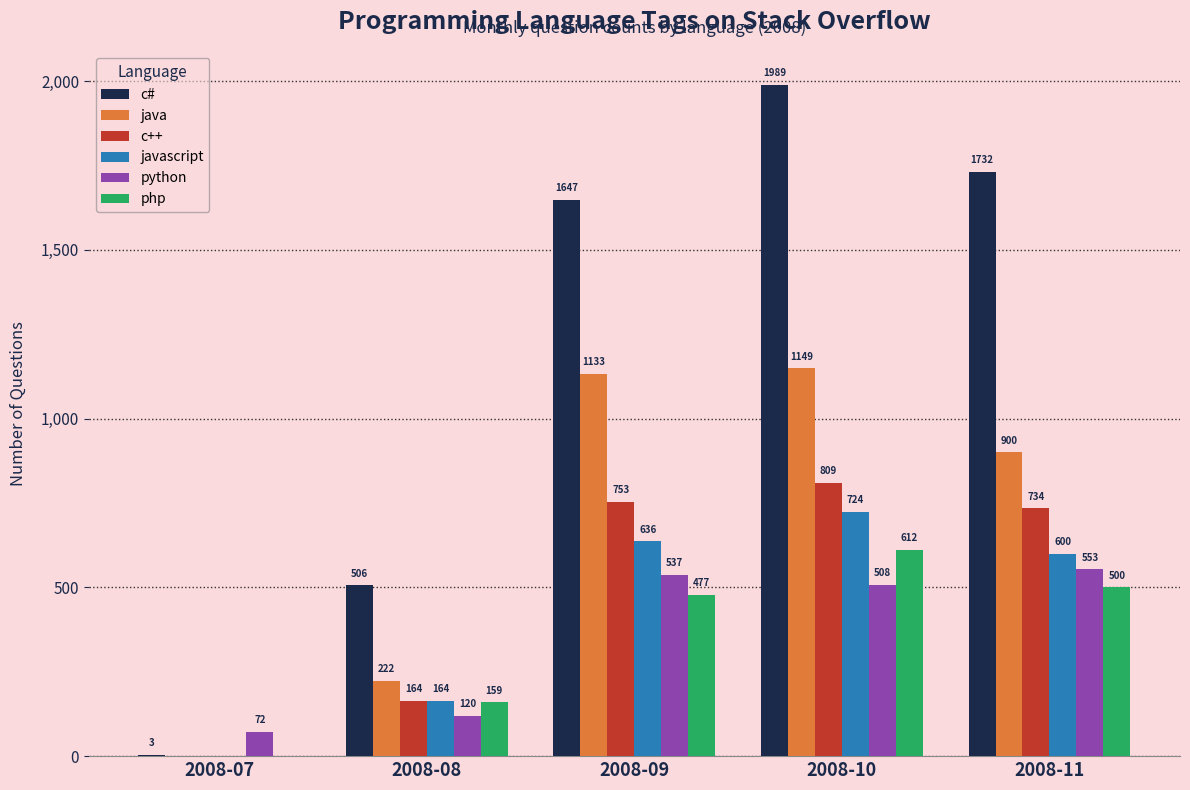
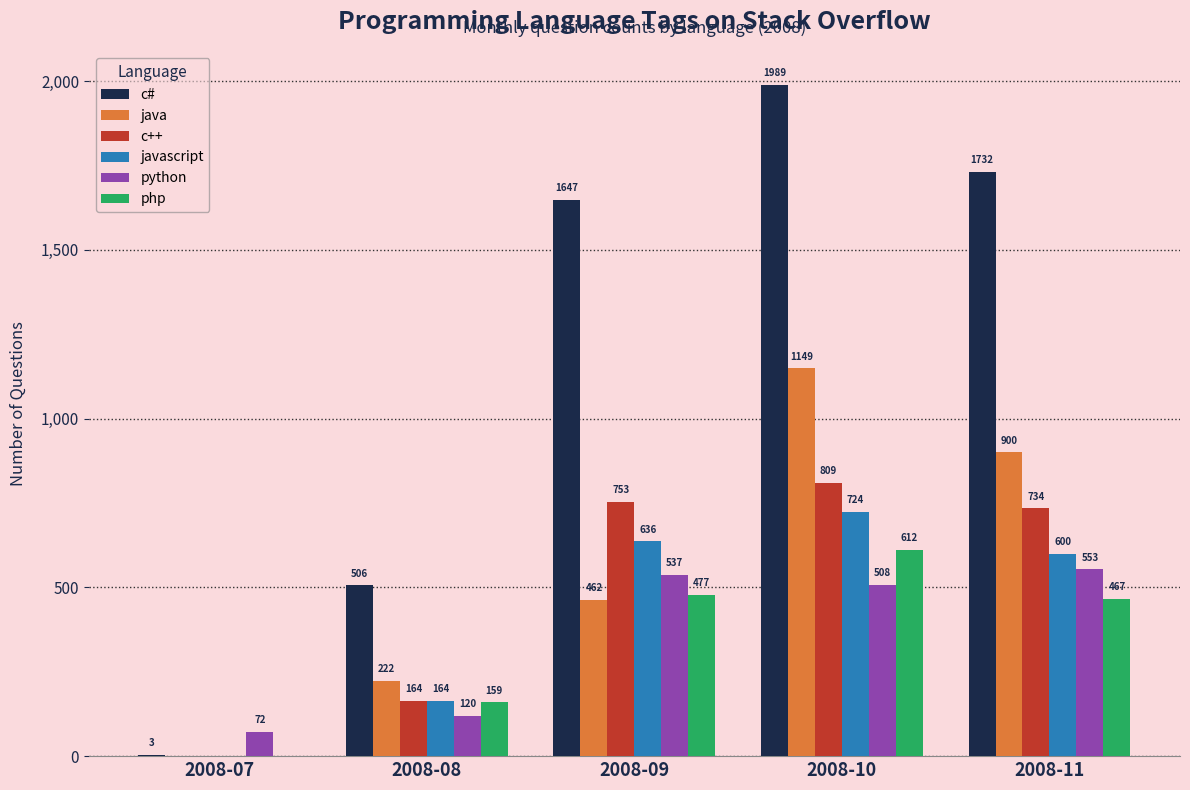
  {
    "c#": {
      "2008-07": 3,
      "2008-08": 506,
      "2008-09": 1647,
      "2008-10": 1989,
      "2008-11": 1732
    },
    "java": {
      "2008-08": 222,
-     "2008-09": 1133,
+     "2008-09": 462,
      "2008-10": 1149,
      "2008-11": 900
    },
    "c++": {
      "2008-08": 164,
      "2008-09": 753,
      "2008-10": 809,
      "2008-11": 734
    },
    "javascript": {
      "2008-08": 164,
      "2008-09": 636,
      "2008-10": 724,
      "2008-11": 600
    },
    "python": {
      "2008-07": 72,
      "2008-08": 120,
      "2008-09": 537,
      "2008-10": 508,
      "2008-11": 553
    },
    "php": {
      "2008-08": 159,
      "2008-09": 477,
      "2008-10": 612,
-     "2008-11": 500
+     "2008-11": 467
    }
  }
